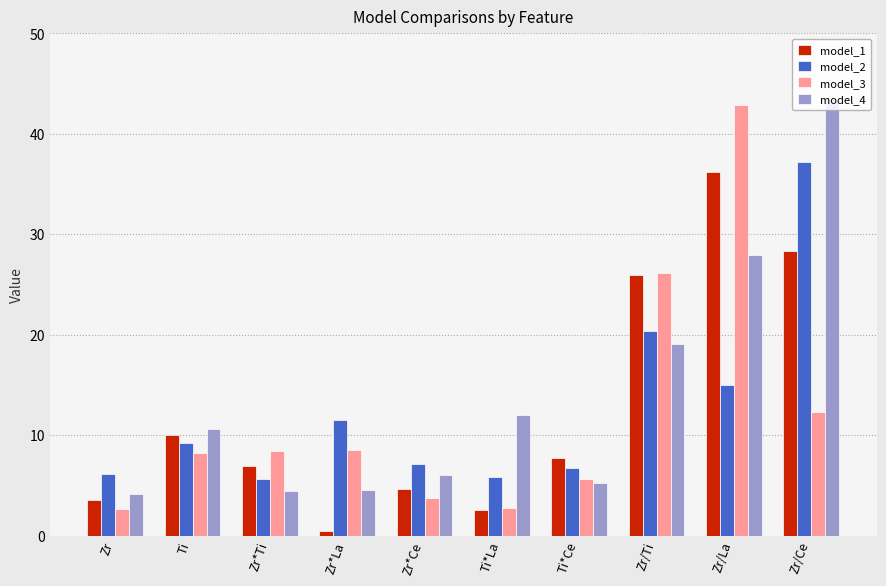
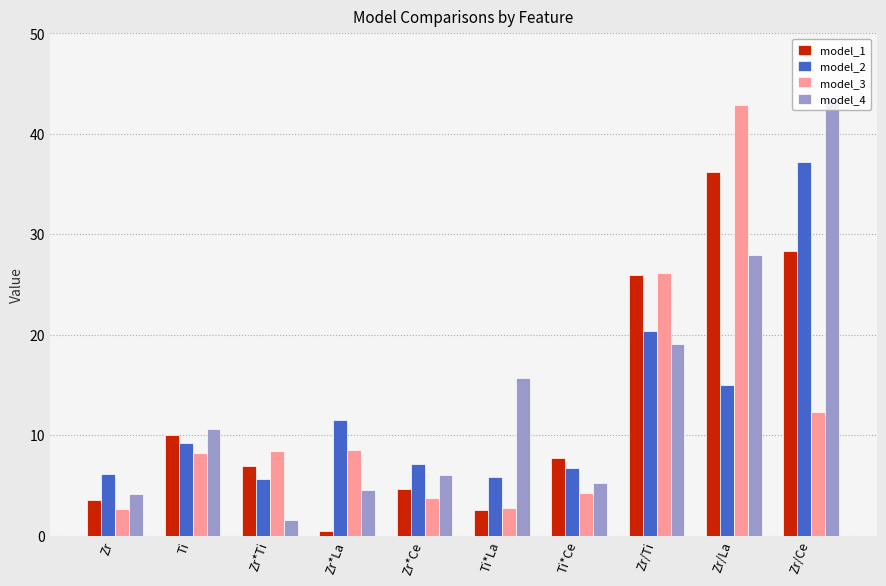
  {
    "model_1": {
      "Zr": 3.5,
      "Ti": 10.0,
      "Zr*Ti": 7.0,
      "Zr*La": 0.4,
      "Zr*Ce": 4.6,
      "Ti*La": 2.6,
      "Ti*Ce": 7.8,
      "Zr/Ti": 25.9,
      "Zr/La": 36.2,
      "Zr/Ce": 28.3
    },
    "model_2": {
      "Zr": 6.1,
      "Ti": 9.3,
      "Zr*Ti": 5.6,
      "Zr*La": 11.5,
      "Zr*Ce": 7.1,
      "Ti*La": 5.9,
      "Ti*Ce": 6.7,
      "Zr/Ti": 20.4,
      "Zr/La": 15.0,
      "Zr/Ce": 37.2
    },
    "model_3": {
      "Zr": 2.6,
      "Ti": 8.2,
      "Zr*Ti": 8.4,
      "Zr*La": 8.6,
      "Zr*Ce": 3.7,
      "Ti*La": 2.7,
-     "Ti*Ce": 5.6,
+     "Ti*Ce": 4.3,
      "Zr/Ti": 26.2,
      "Zr/La": 42.9,
      "Zr/Ce": 12.3
    },
    "model_4": {
      "Zr": 4.1,
      "Ti": 10.6,
-     "Zr*Ti": 4.4,
+     "Zr*Ti": 1.5,
      "Zr*La": 4.5,
      "Zr*Ce": 6.1,
-     "Ti*La": 12.0,
+     "Ti*La": 15.7,
      "Ti*Ce": 5.3,
      "Zr/Ti": 19.1,
      "Zr/La": 28.0
    }
  }
